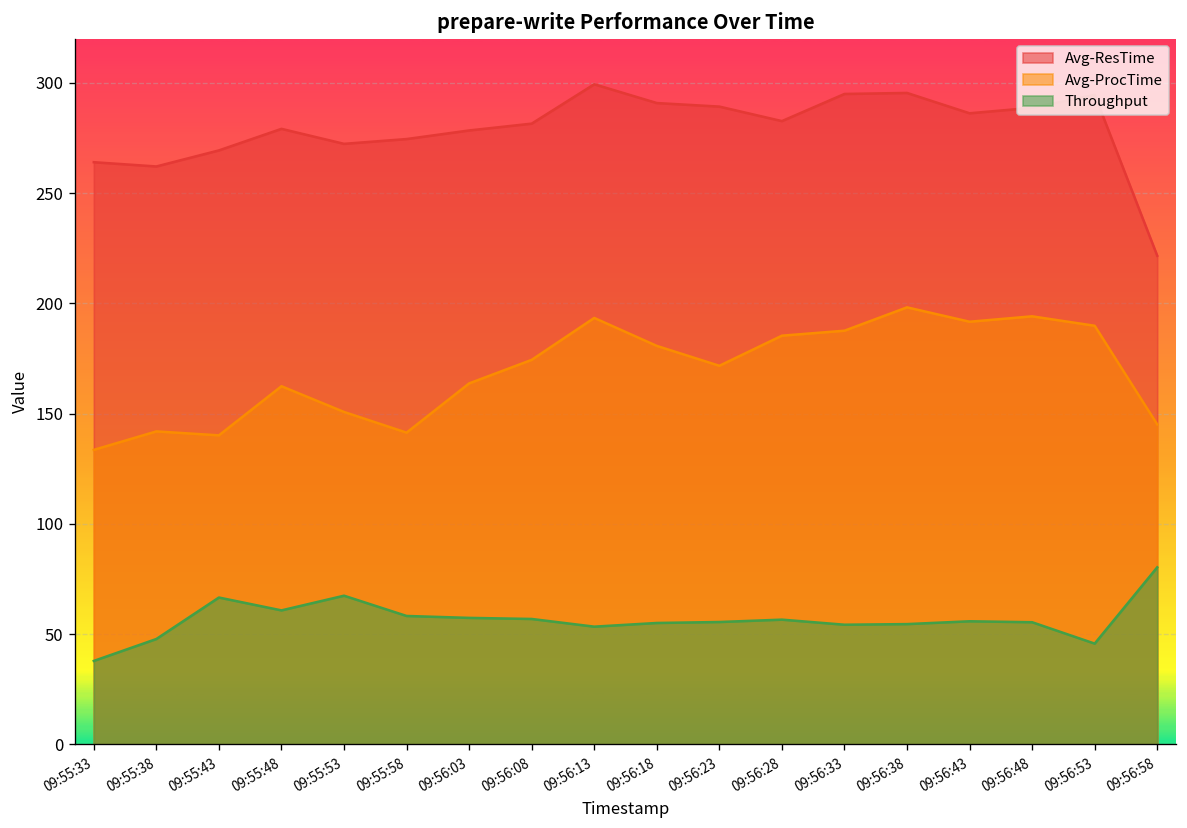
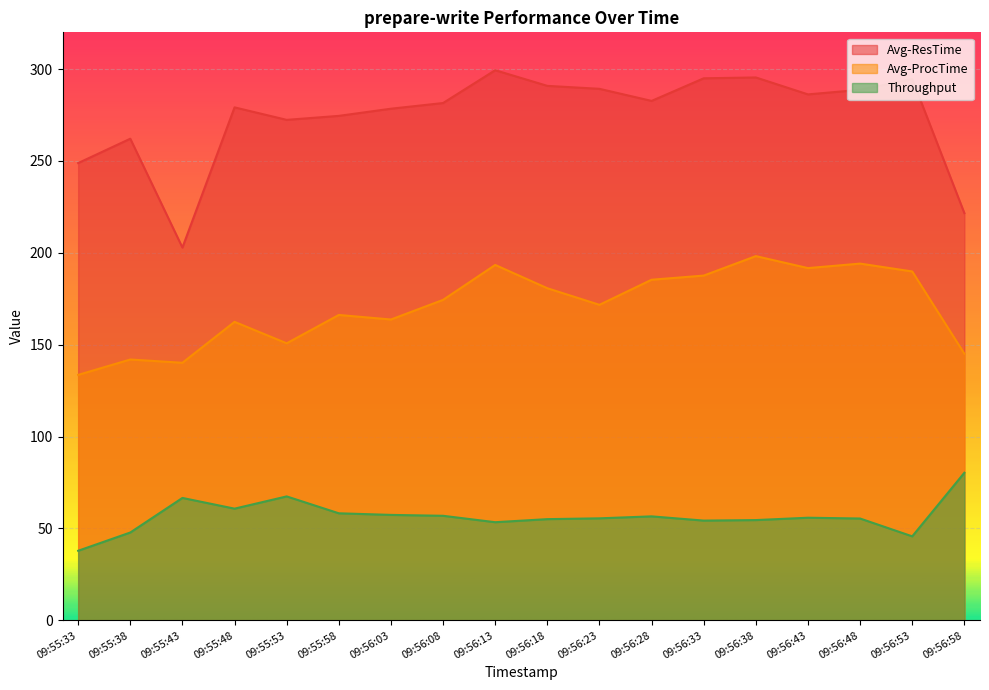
  {
    "Avg-ResTime": {
-     "09:55:33": 264,
+     "09:55:33": 249,
      "09:55:38": 262,
-     "09:55:43": 269,
+     "09:55:43": 203,
      "09:55:48": 279,
      "09:55:53": 272,
      "09:55:58": 275,
      "09:56:03": 278,
      "09:56:08": 282,
      "09:56:13": 299,
      "09:56:18": 291,
      "09:56:23": 289,
      "09:56:28": 283,
      "09:56:33": 295,
      "09:56:38": 295,
      "09:56:43": 286,
      "09:56:58": 222
    },
    "Avg-ProcTime": {
      "09:55:33": 134,
      "09:55:38": 142,
      "09:55:43": 140,
      "09:55:48": 162,
      "09:55:53": 151,
-     "09:55:58": 141,
+     "09:55:58": 166,
      "09:56:03": 164,
      "09:56:08": 174,
      "09:56:13": 193,
      "09:56:18": 181,
      "09:56:23": 172,
      "09:56:28": 185,
      "09:56:33": 188,
      "09:56:38": 198,
      "09:56:43": 192,
      "09:56:48": 194,
      "09:56:53": 190,
      "09:56:58": 145
    },
    "Throughput": {
      "09:55:33": 38,
      "09:55:38": 48,
      "09:55:43": 67,
      "09:55:48": 61,
      "09:55:53": 67,
      "09:55:58": 58,
      "09:56:03": 57,
      "09:56:08": 57,
      "09:56:13": 53,
      "09:56:18": 55,
      "09:56:23": 56,
      "09:56:28": 57,
      "09:56:33": 54,
      "09:56:38": 55,
      "09:56:43": 56,
      "09:56:48": 55,
      "09:56:53": 46,
      "09:56:58": 80
    }
  }
